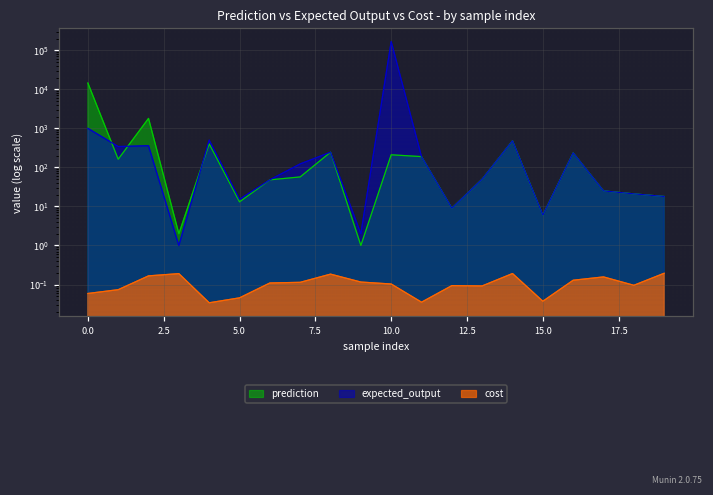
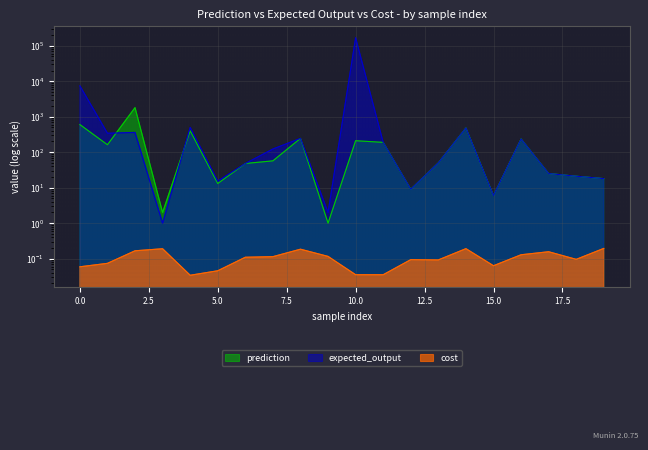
  {
    "prediction": {
-     "0.0": 15000,
+     "0.0": 600,
      "10.0": 200
    },
    "expected_output": {
-     "0.0": 1000,
+     "0.0": 7000,
      "10.0": 200000
    },
    "cost": {
      "0.0": 0.06,
      "5.0": 0.05,
-     "10.0": 0.10,
-     "15.0": 0.04
+     "10.0": 0.04,
+     "15.0": 0.06
    }
  }
